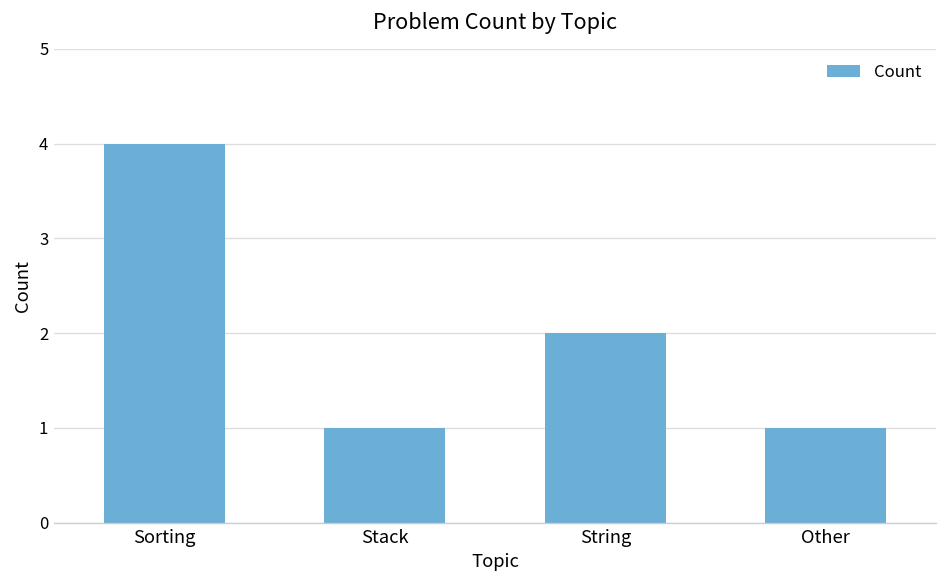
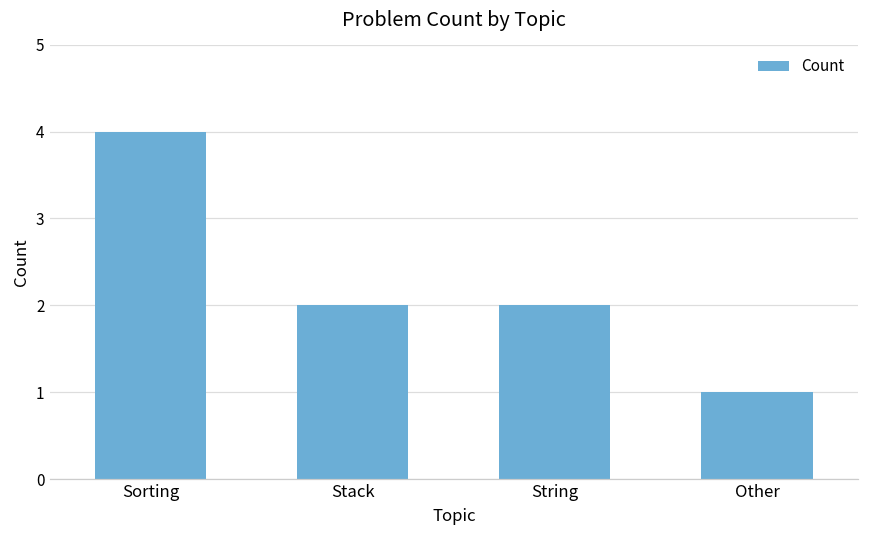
  {
    "Sorting": 4,
-   "Stack": 1,
+   "Stack": 2,
    "String": 2,
    "Other": 1
  }
